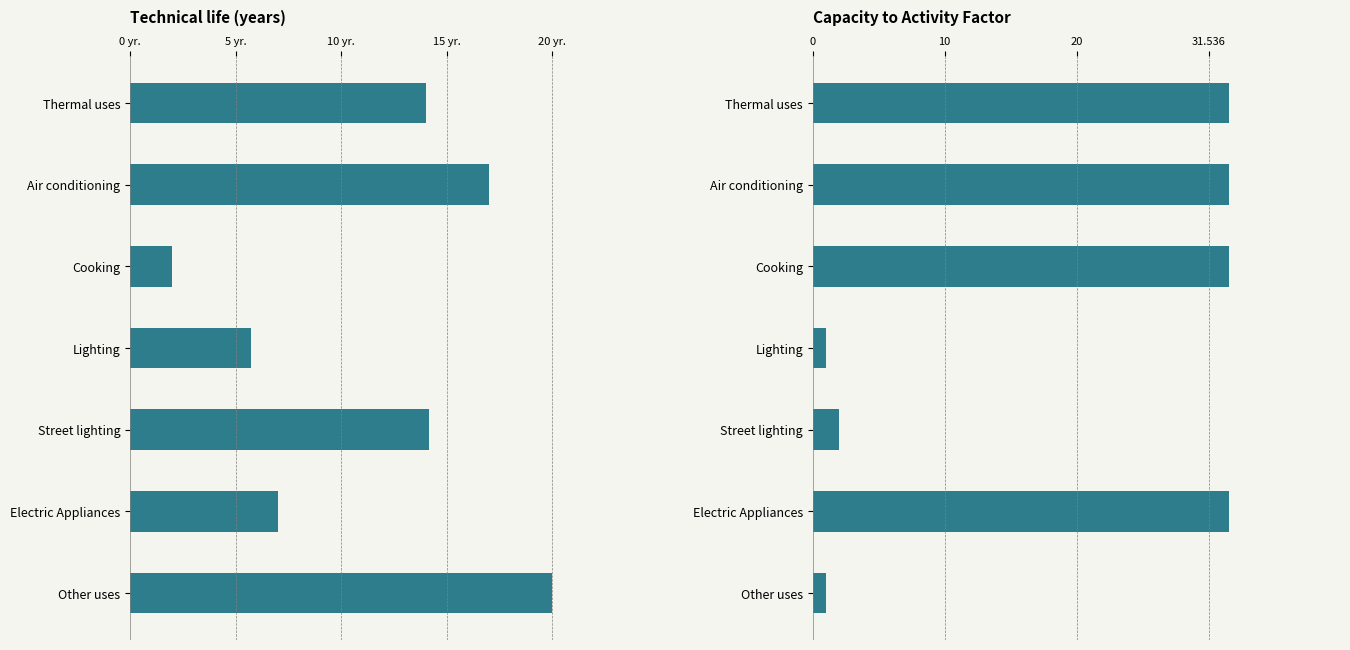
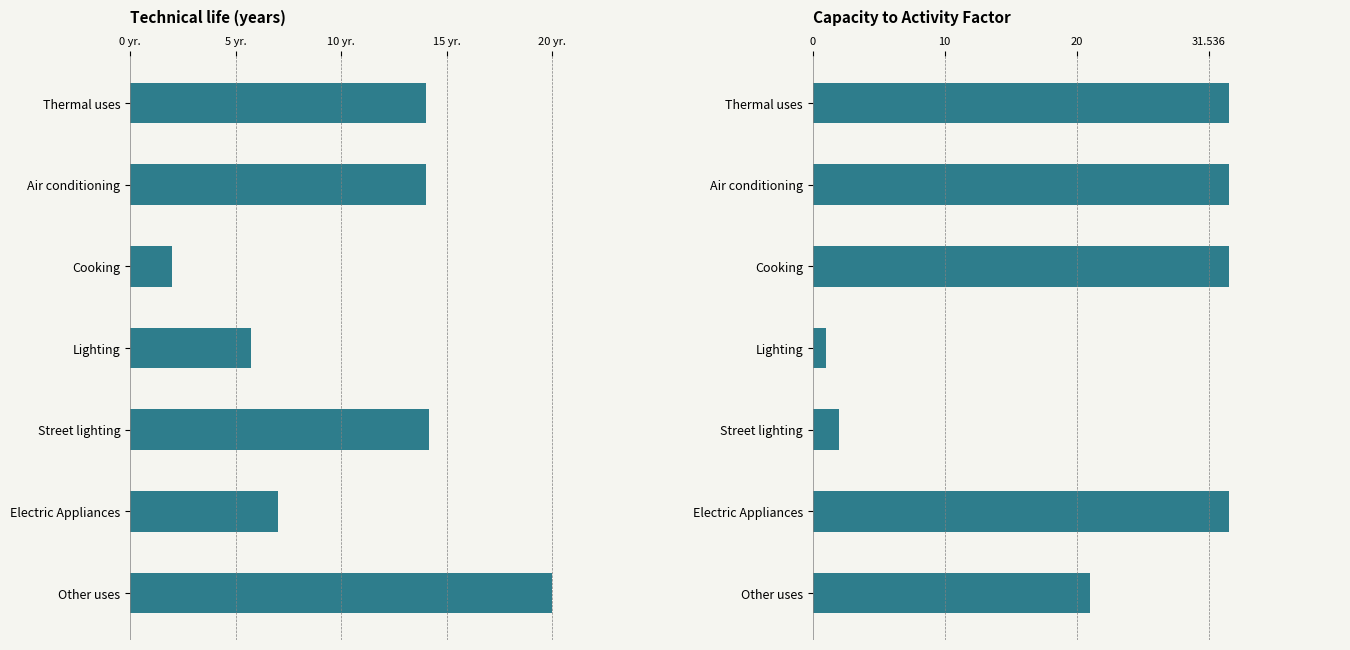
  {
    "Technical life (years)": {
      "Thermal uses": "14 yr.",
-     "Air conditioning": "17 yr.",
+     "Air conditioning": "14 yr.",
      "Cooking": "2 yr.",
      "Lighting": "5.7 yr.",
      "Street lighting": "14.2 yr.",
      "Electric Appliances": "7 yr.",
      "Other uses": "20 yr."
    },
    "Capacity to Activity Factor": {
      "Thermal uses": "33.2",
      "Air conditioning": "33.2",
      "Cooking": "33.2",
      "Lighting": "1.1",
      "Street lighting": "2.1",
      "Electric Appliances": "33.2",
-     "Other uses": "1.1"
+     "Other uses": "22.1"
    }
  }
